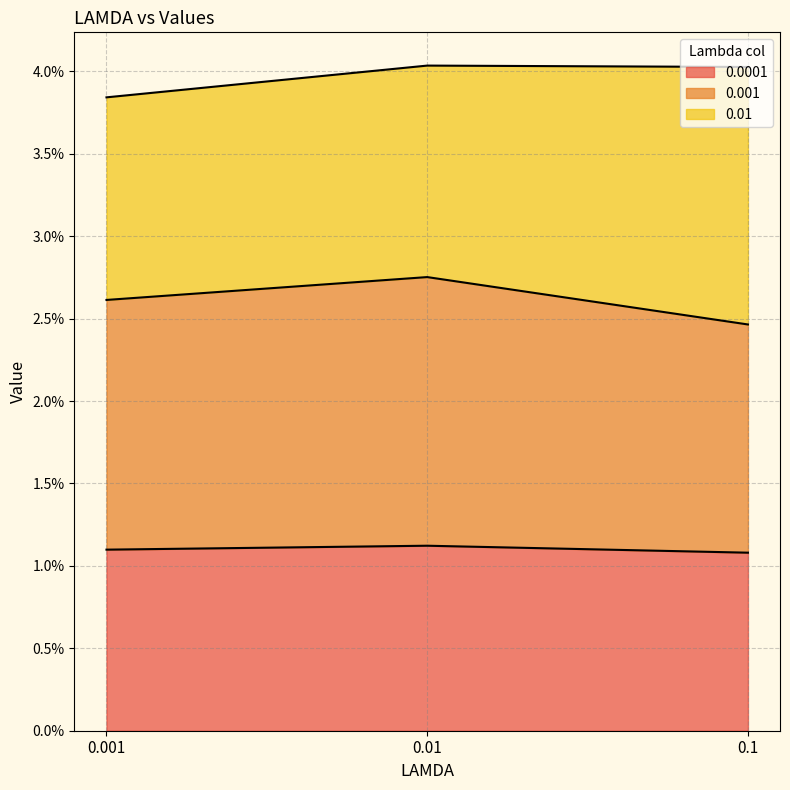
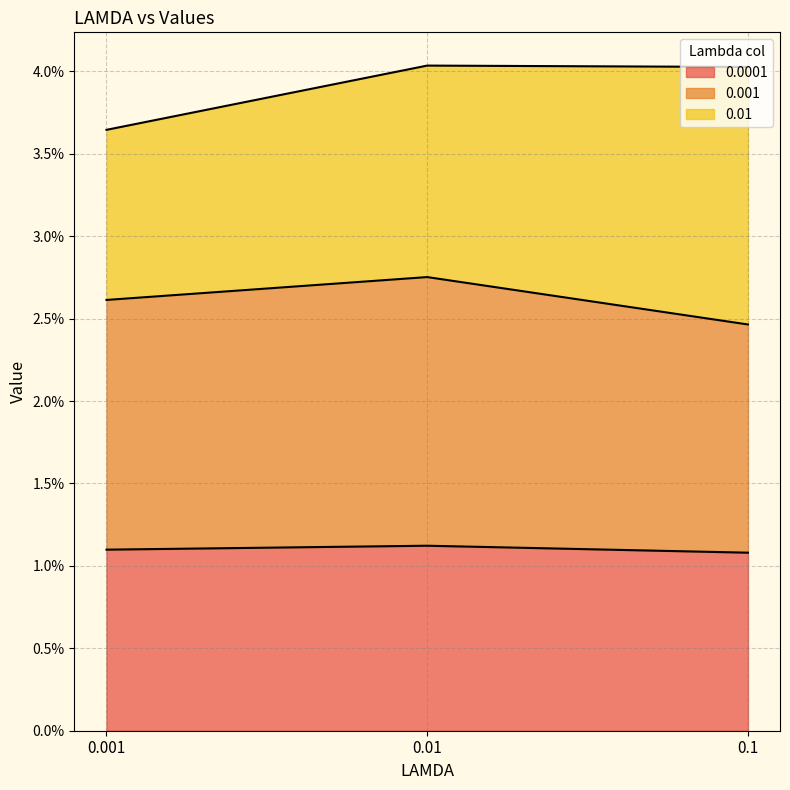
  {
    "0.01": {
-     "0.001": "1.23%",
+     "0.001": "1.03%",
      "0.01": "1.28%"
    }
  }
